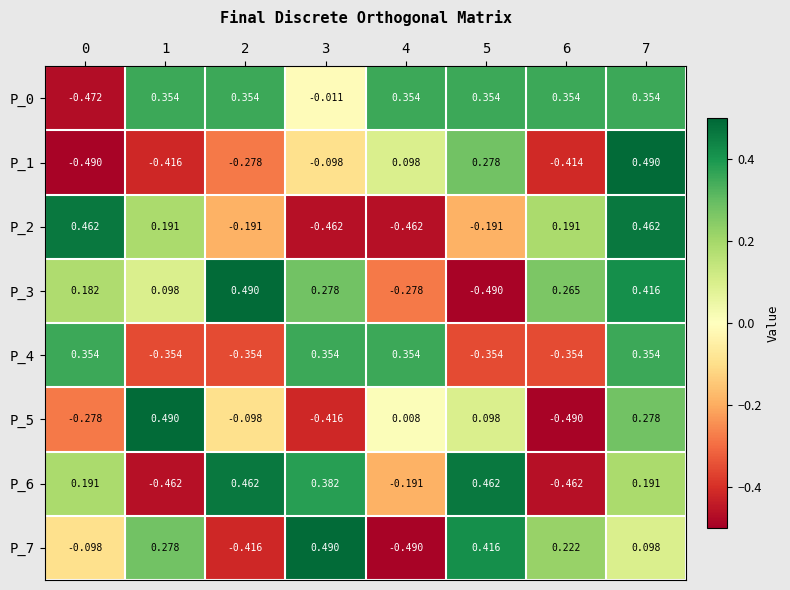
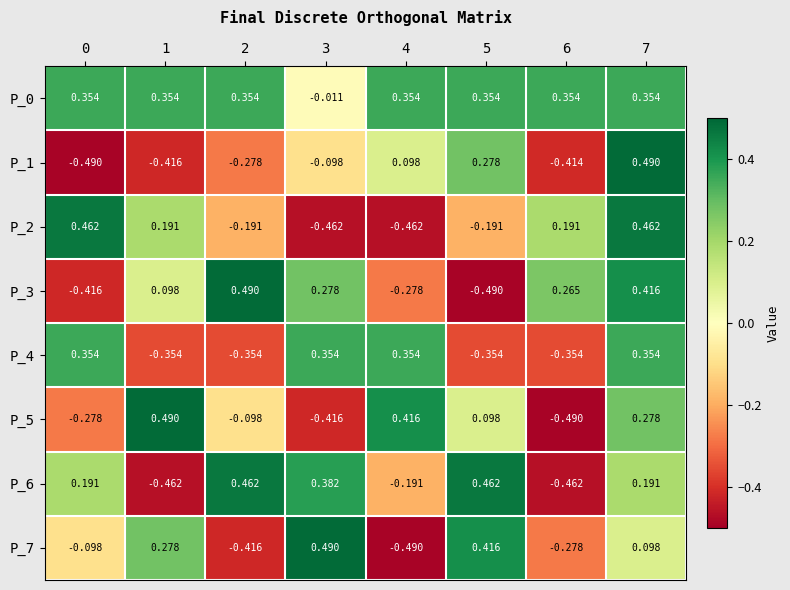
  {
    "P_0": {
-     "0": -0.472,
+     "0": 0.354,
      "1": 0.354,
      "2": 0.354,
      "3": -0.011,
      "4": 0.354,
      "5": 0.354,
      "6": 0.354,
      "7": 0.354
    },
    "P_1": {
      "0": -0.490,
      "1": -0.416,
      "2": -0.278,
      "3": -0.098,
      "4": 0.098,
      "5": 0.278,
      "6": -0.414,
      "7": 0.490
    },
    "P_2": {
      "0": 0.462,
      "1": 0.191,
      "2": -0.191,
      "3": -0.462,
      "4": -0.462,
      "5": -0.191,
      "6": 0.191,
      "7": 0.462
    },
    "P_3": {
-     "0": 0.182,
+     "0": -0.416,
      "1": 0.098,
      "2": 0.490,
      "3": 0.278,
      "4": -0.278,
      "5": -0.490,
      "6": 0.265,
      "7": 0.416
    },
    "P_4": {
      "0": 0.354,
      "1": -0.354,
      "2": -0.354,
      "3": 0.354,
      "4": 0.354,
      "5": -0.354,
      "6": -0.354,
      "7": 0.354
    },
    "P_5": {
      "0": -0.278,
      "1": 0.490,
      "2": -0.098,
      "3": -0.416,
-     "4": 0.008,
+     "4": 0.416,
      "5": 0.098,
      "6": -0.490,
      "7": 0.278
    },
    "P_6": {
      "0": 0.191,
      "1": -0.462,
      "2": 0.462,
      "3": 0.382,
      "4": -0.191,
      "5": 0.462,
      "6": -0.462,
      "7": 0.191
    },
    "P_7": {
      "0": -0.098,
      "1": 0.278,
      "2": -0.416,
      "3": 0.490,
      "4": -0.490,
      "5": 0.416,
-     "6": 0.222,
+     "6": -0.278,
      "7": 0.098
    }
  }
